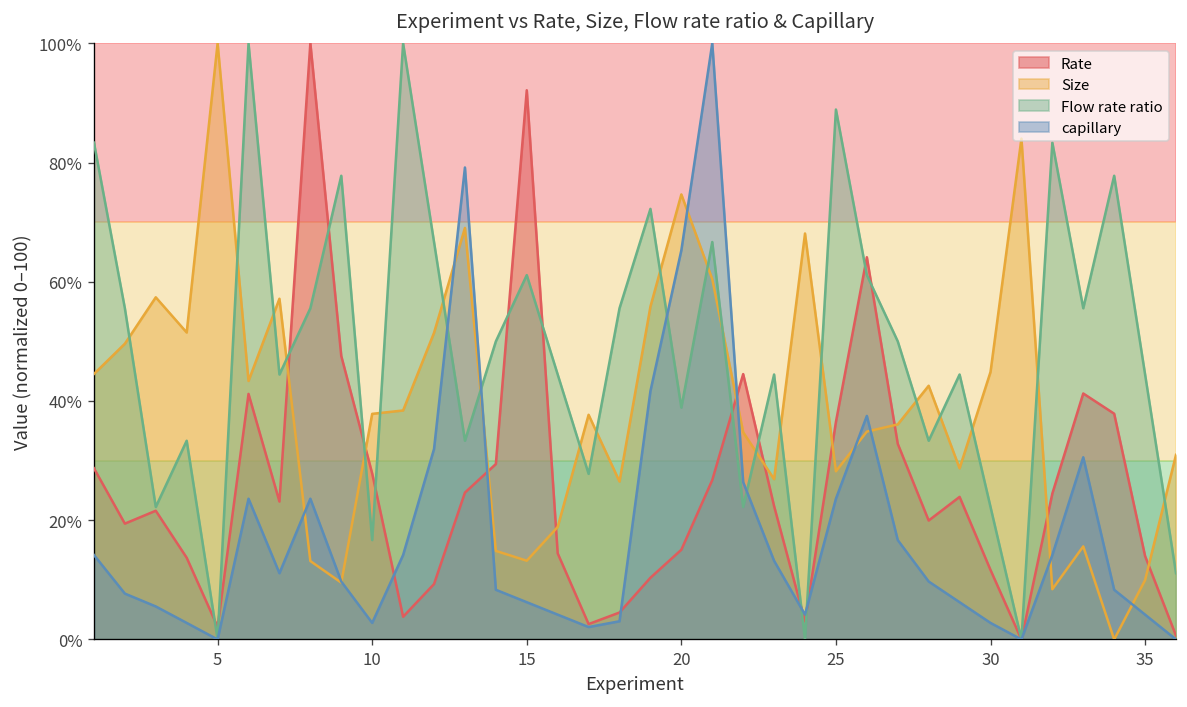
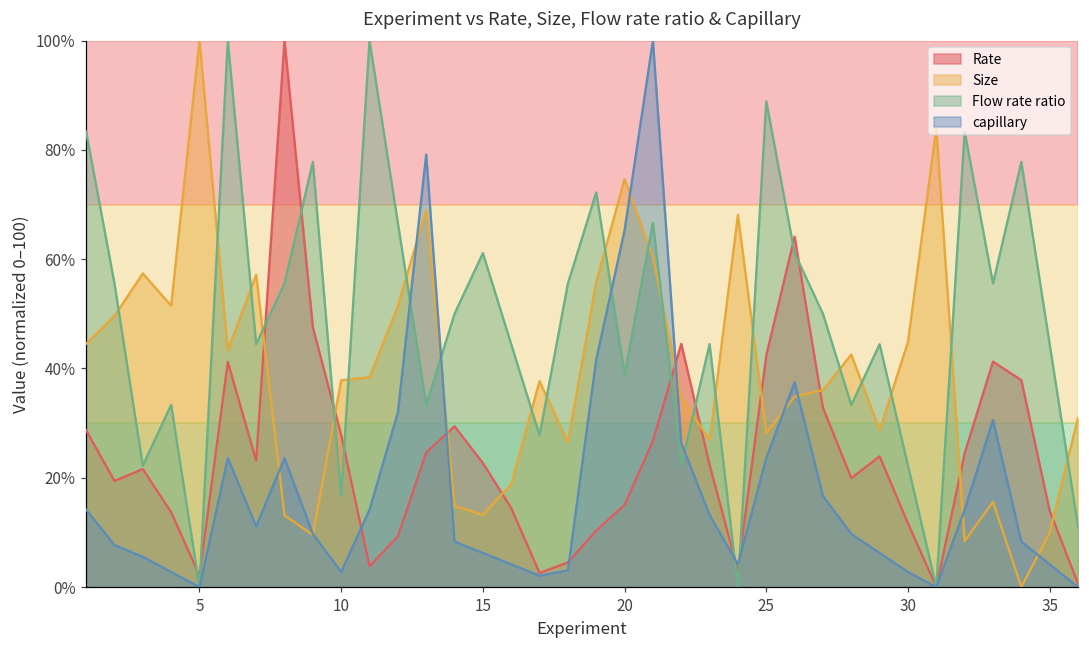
  {
    "Rate": {
      "5": "2%",
      "10": "28%",
-     "15": "92%",
+     "15": "23%",
      "20": "15%",
-     "25": "36%",
+     "25": "42%",
      "30": "12%",
      "35": "14%"
    },
    "Size": {
      "5": "100%",
      "10": "38%",
      "15": "13%",
      "20": "75%",
      "25": "28%",
      "30": "45%",
      "35": "10%"
    }
  }
